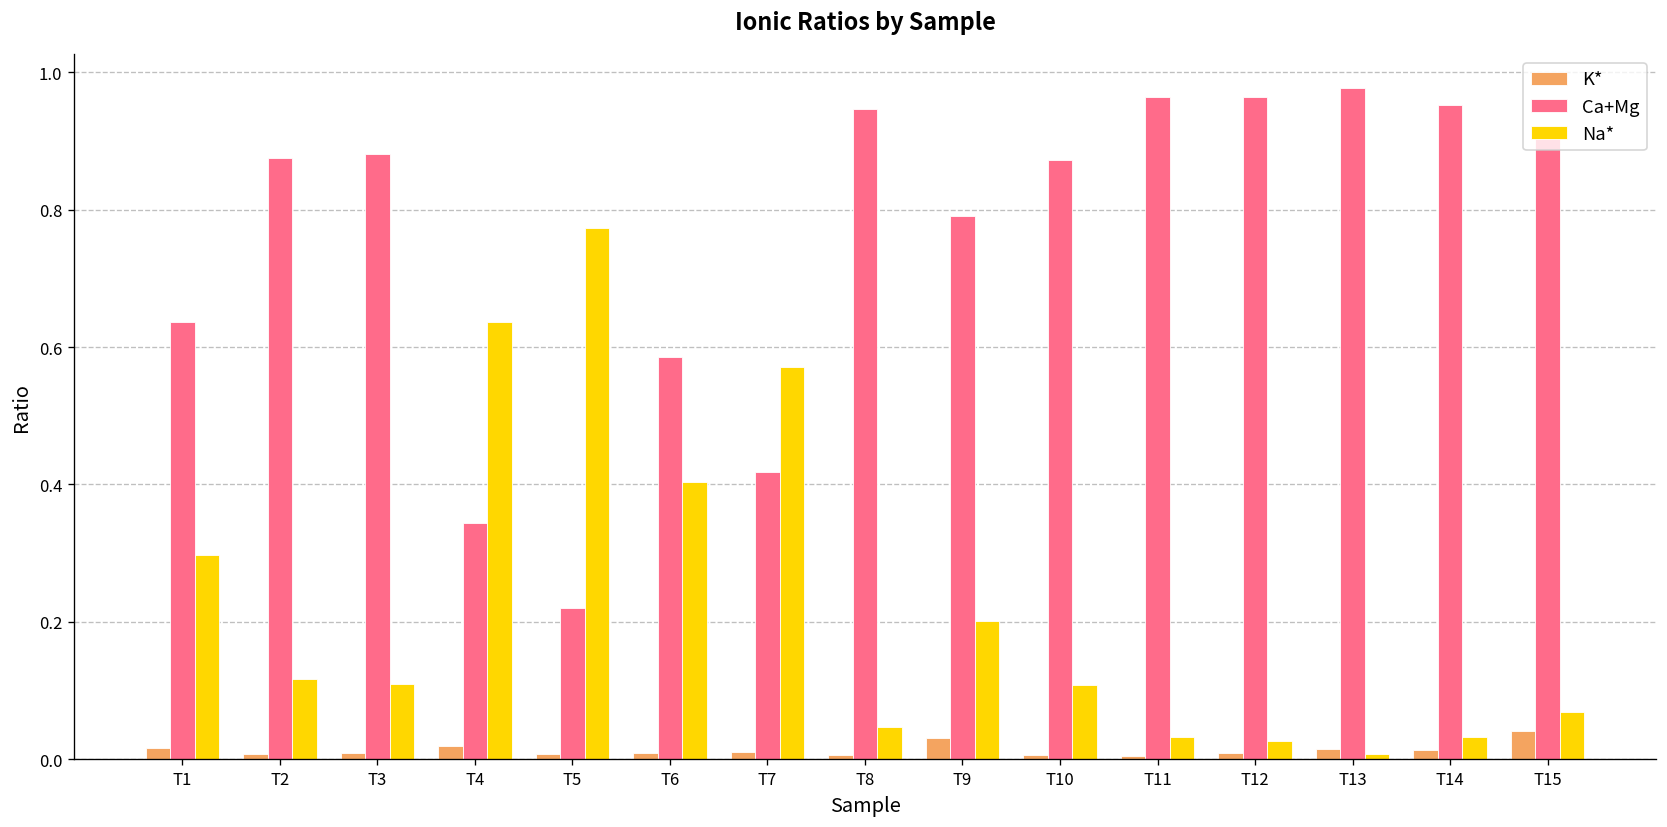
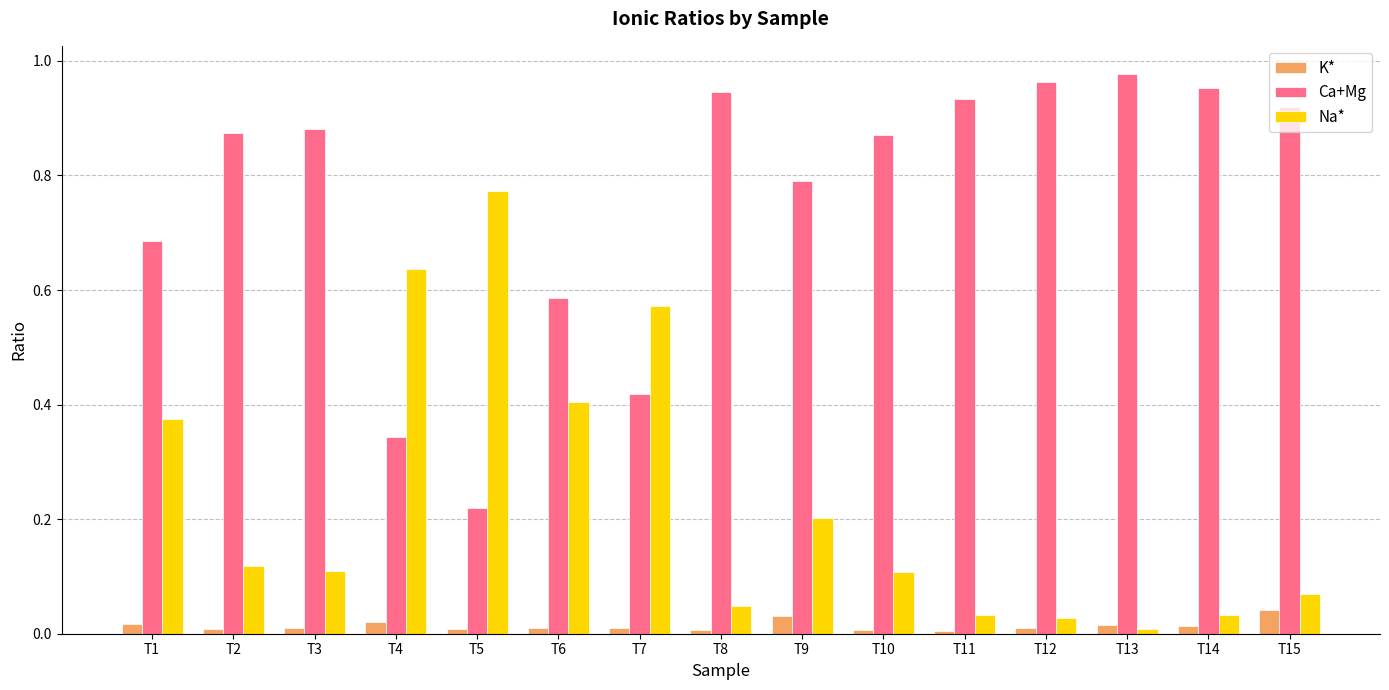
  {
    "K*": {
      "T1": 0.02,
      "T2": 0.01,
      "T3": 0.01,
      "T4": 0.02,
      "T5": 0.01,
      "T6": 0.01,
      "T7": 0.01,
      "T8": 0.01,
      "T9": 0.03,
      "T10": 0.01,
      "T11": 0.00,
      "T12": 0.01,
      "T13": 0.01,
      "T14": 0.01,
      "T15": 0.04
    },
    "Ca+Mg": {
-     "T1": 0.64,
+     "T1": 0.69,
      "T2": 0.87,
      "T3": 0.88,
      "T4": 0.34,
      "T5": 0.22,
      "T6": 0.59,
      "T7": 0.42,
      "T8": 0.95,
      "T9": 0.79,
      "T10": 0.87,
-     "T11": 0.96,
+     "T11": 0.93,
      "T12": 0.96,
      "T13": 0.98,
      "T14": 0.95
    },
    "Na*": {
-     "T1": 0.30,
+     "T1": 0.38,
      "T2": 0.12,
      "T3": 0.11,
      "T4": 0.64,
      "T5": 0.77,
      "T6": 0.40,
      "T7": 0.57,
      "T8": 0.05,
      "T9": 0.20,
      "T10": 0.11,
      "T11": 0.03,
      "T12": 0.03,
      "T13": 0.01,
      "T14": 0.03,
      "T15": 0.07
    }
  }
